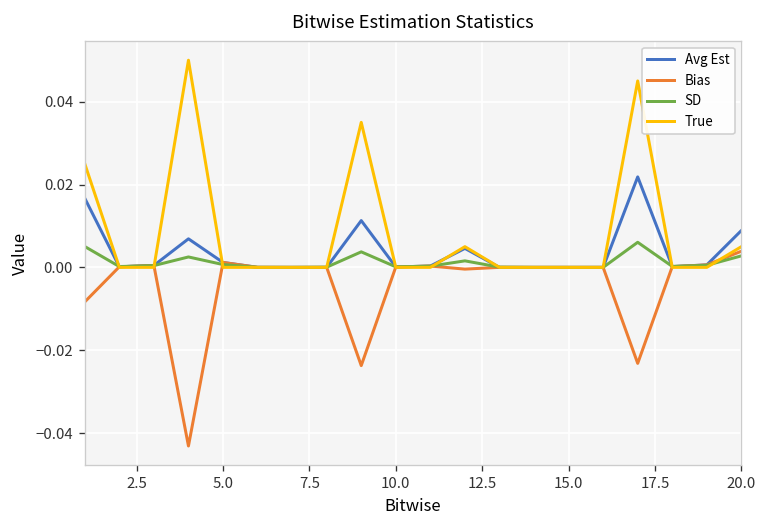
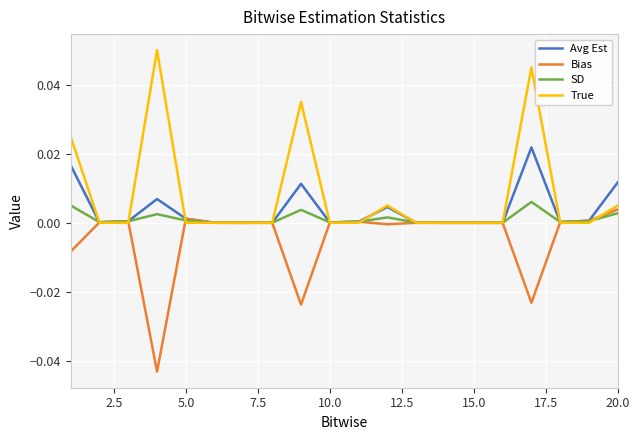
  {
    "Avg Est": {
-     "20.0": 0.009
+     "20.0": 0.012
    },
    "Bias": {
      "20.0": 0.004
    },
    "SD": {
      "20.0": 0.003
    },
    "True": {
      "20.0": 0.005
    }
  }
